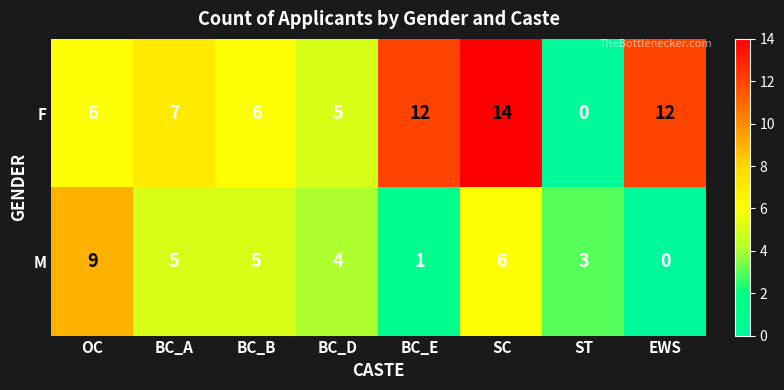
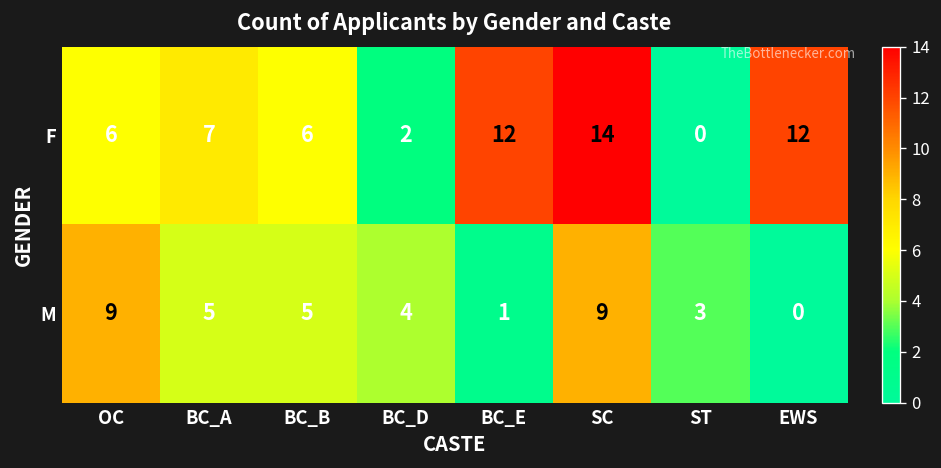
  {
    "F": {
      "OC": 6,
      "BC_A": 7,
      "BC_B": 6,
-     "BC_D": 5,
+     "BC_D": 2,
      "BC_E": 12,
      "SC": 14,
      "ST": 0
    },
    "M": {
      "OC": 9,
      "BC_A": 5,
      "BC_B": 5,
      "BC_D": 4,
      "BC_E": 1,
-     "SC": 6,
+     "SC": 9,
      "ST": 3,
      "EWS": 0
    }
  }
